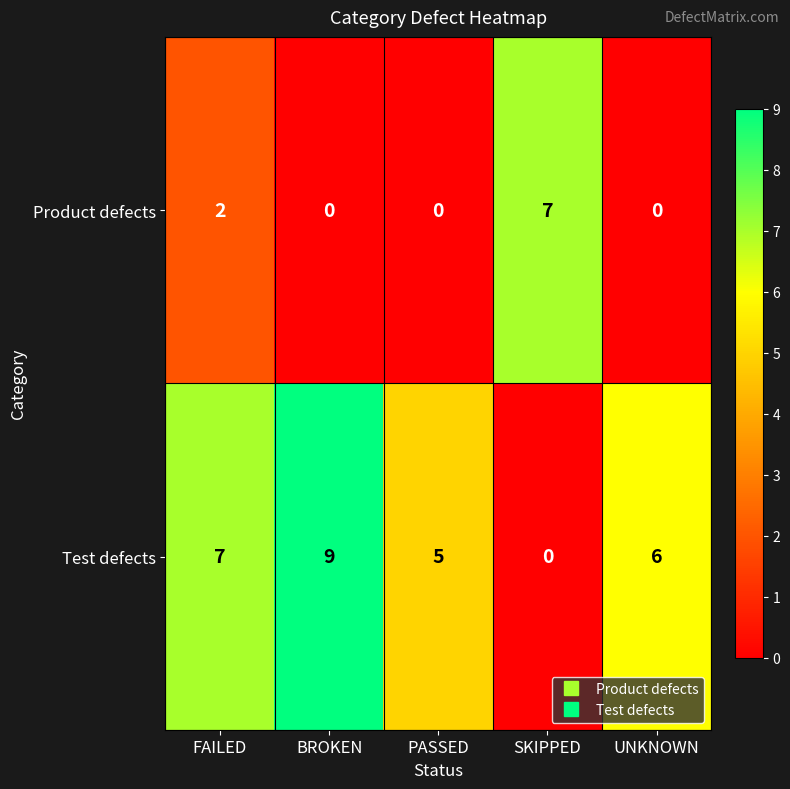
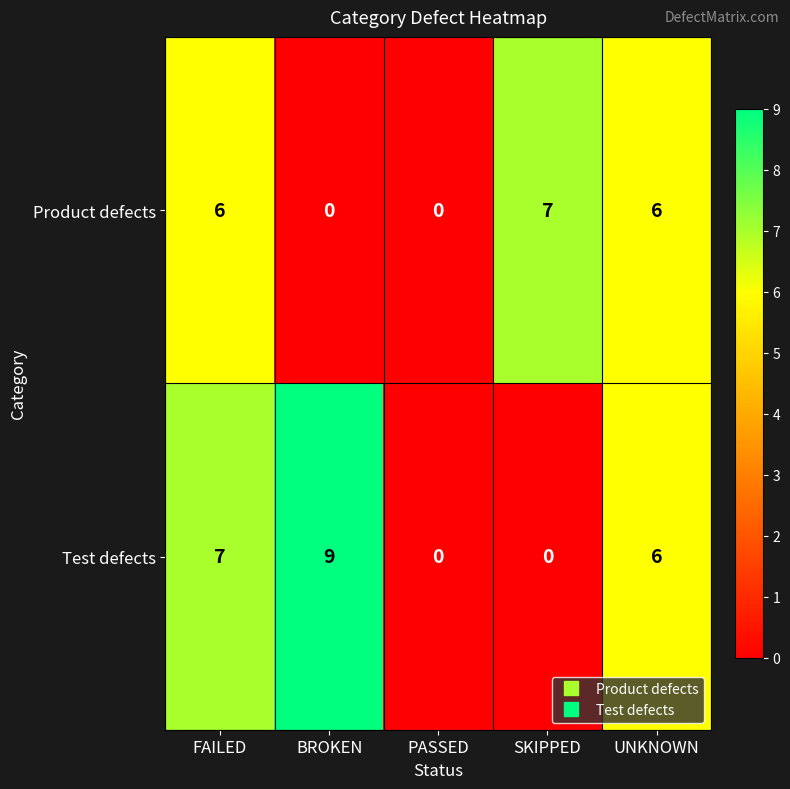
  {
    "Product defects": {
-     "FAILED": 2,
+     "FAILED": 6,
      "BROKEN": 0,
      "PASSED": 0,
      "SKIPPED": 7,
-     "UNKNOWN": 0
+     "UNKNOWN": 6
    },
    "Test defects": {
      "FAILED": 7,
      "BROKEN": 9,
-     "PASSED": 5,
+     "PASSED": 0,
      "SKIPPED": 0,
      "UNKNOWN": 6
    }
  }
